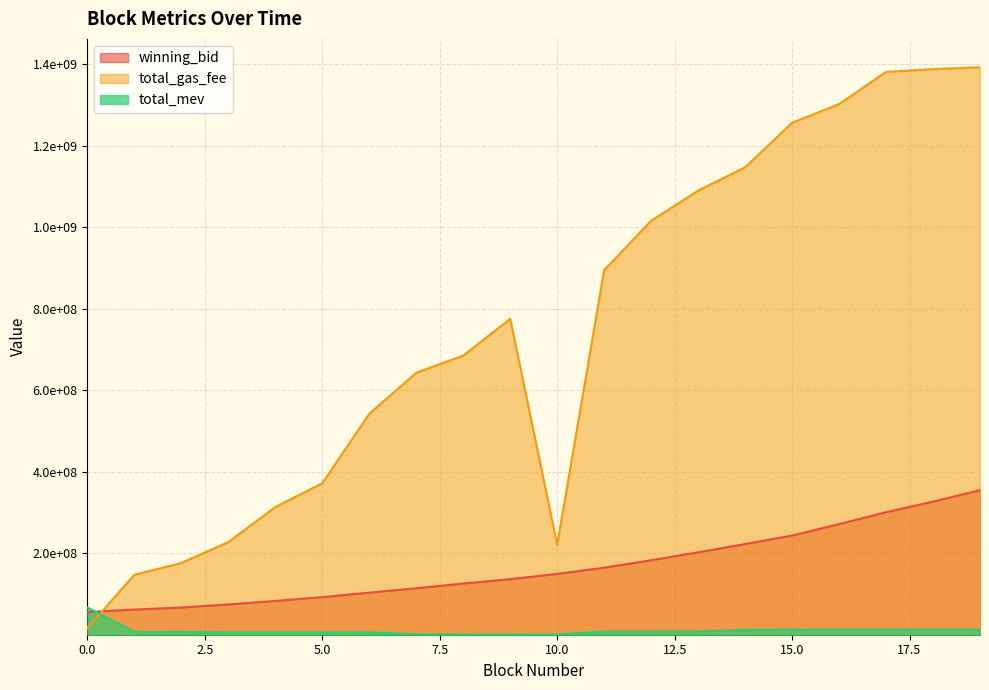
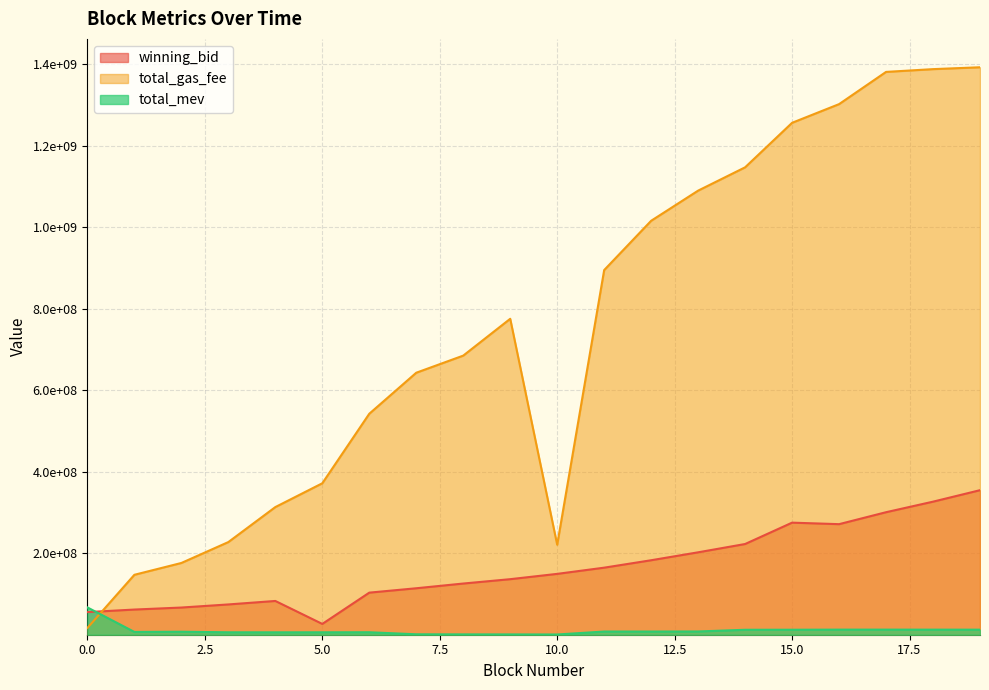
  {
    "winning_bid": {
      "0.0": 60000000,
-     "5.0": 90000000,
+     "5.0": 30000000,
      "10.0": 150000000,
-     "15.0": 240000000
+     "15.0": 280000000
    },
    "total_gas_fee": {
      "0.0": 20000000,
      "5.0": 370000000,
      "10.0": 220000000,
      "15.0": 1260000000
    },
    "total_mev": {
      "0.0": 70000000,
      "5.0": 10000000,
      "10.0": 0,
      "15.0": 10000000
    }
  }
